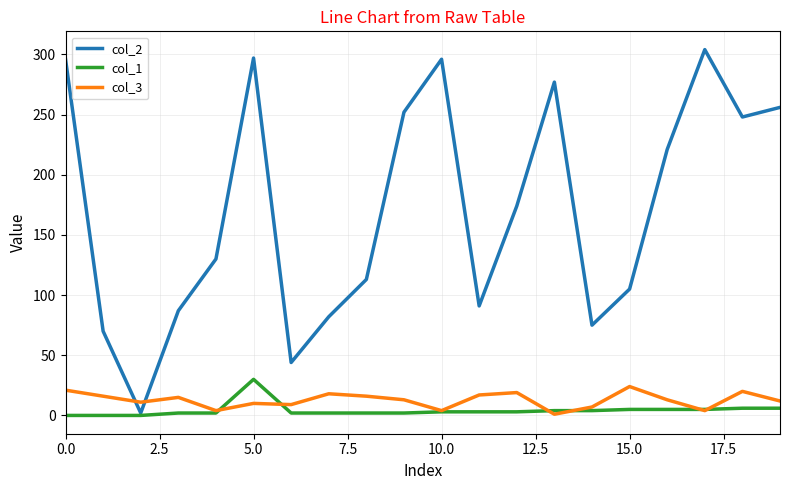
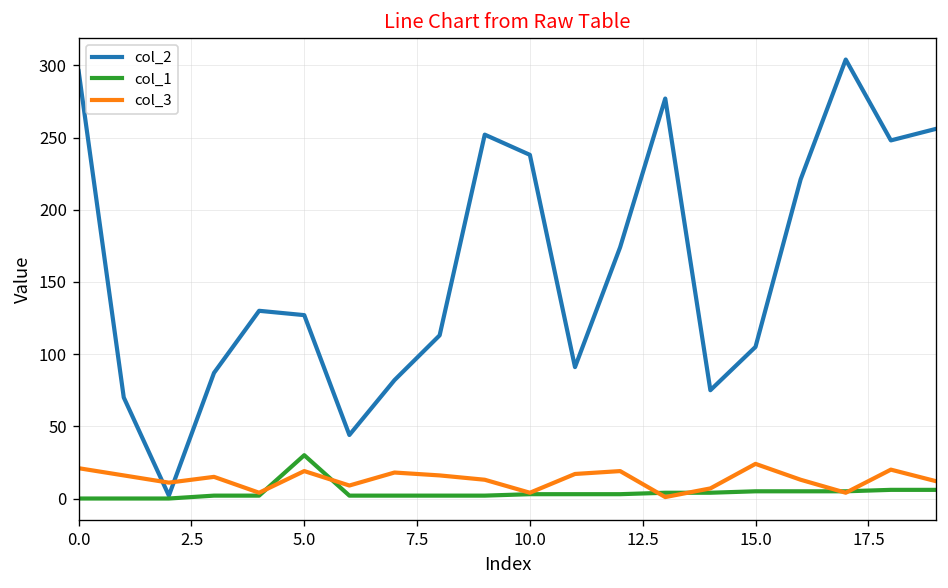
  {
    "col_2": {
      "0.0": 296,
-     "5.0": 297,
-     "10.0": 296,
+     "5.0": 127,
+     "10.0": 238,
      "15.0": 105
    },
    "col_1": {
      "0.0": 0,
      "5.0": 30,
      "15.0": 5
    },
    "col_3": {
      "0.0": 21,
-     "5.0": 10,
+     "5.0": 19,
      "15.0": 24
    }
  }
